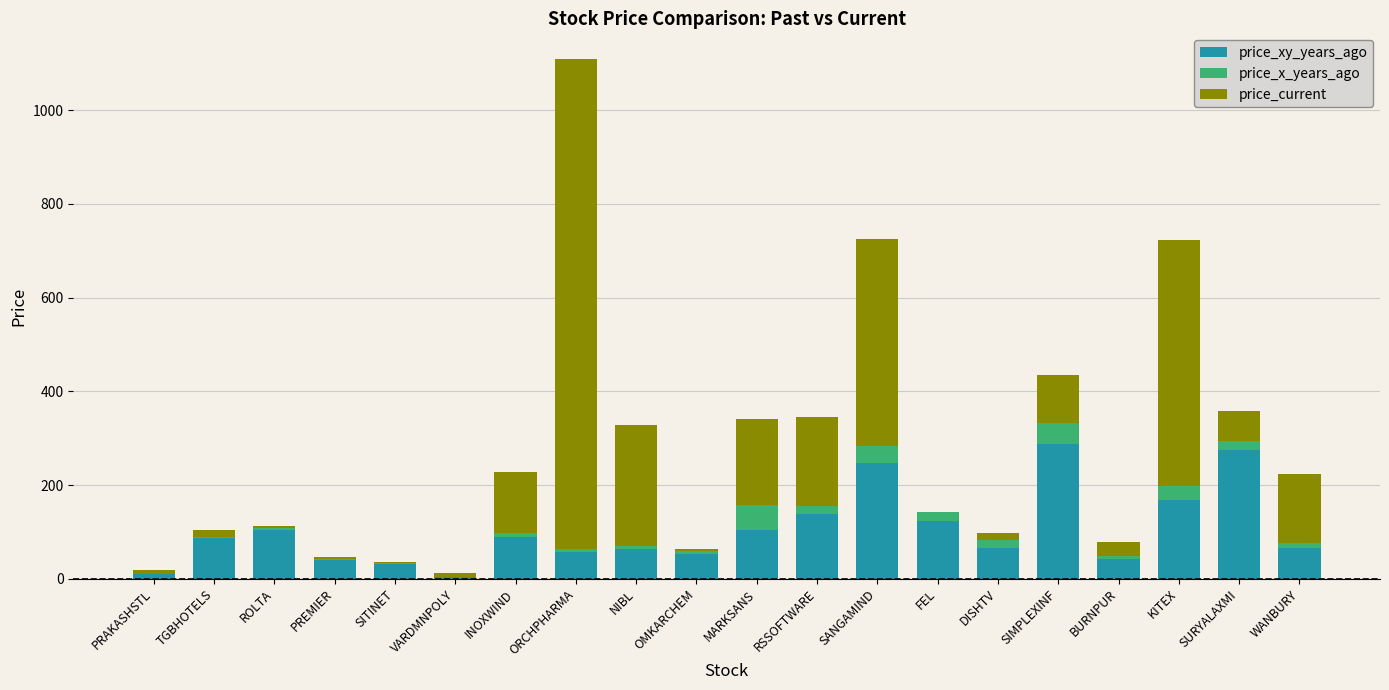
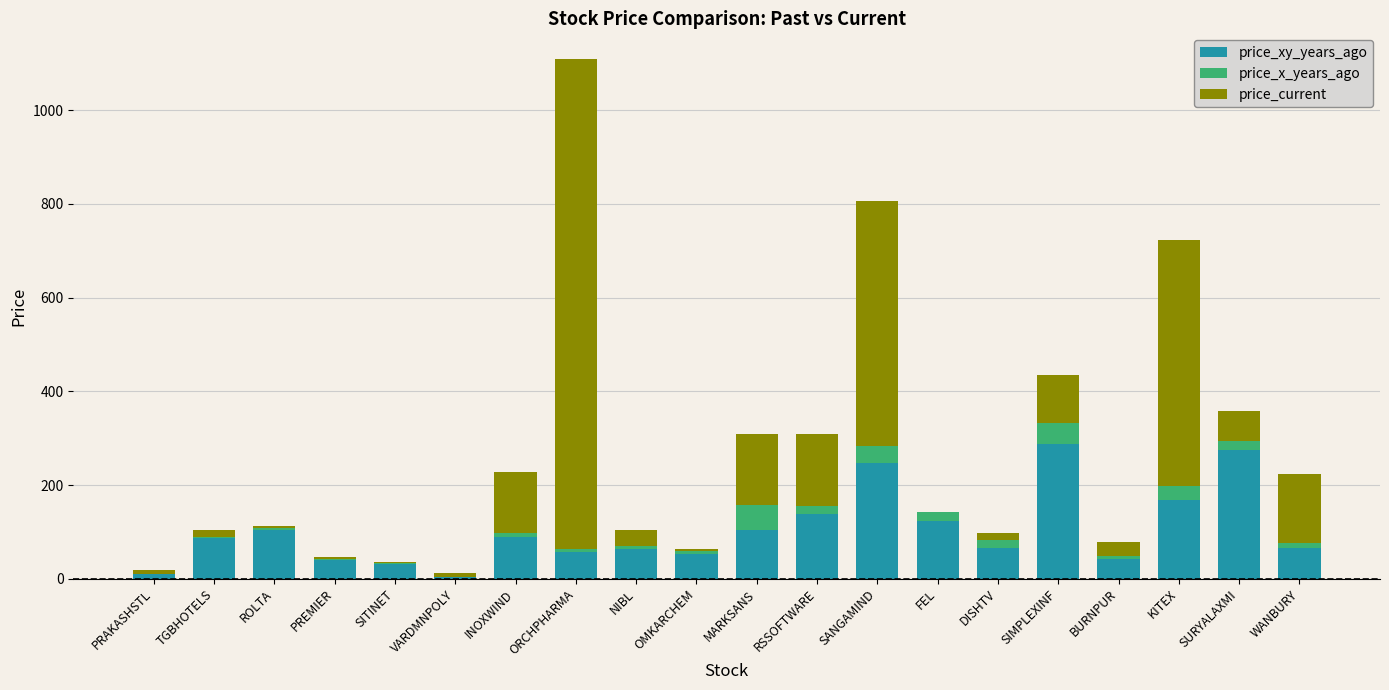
  {
    "price_xy_years_ago": {
      "PRAKASHSTL": 10,
      "TGBHOTELS": 90,
      "ROLTA": 100,
      "PREMIER": 40,
      "SITINET": 30,
      "INOXWIND": 90,
      "ORCHPHARMA": 60,
      "NIBL": 60,
      "OMKARCHEM": 50,
      "MARKSANS": 100,
      "RSSOFTWARE": 140,
      "SANGAMIND": 250,
      "FEL": 120,
      "DISHTV": 70,
      "SIMPLEXINF": 290,
      "BURNPUR": 40,
      "KITEX": 170,
      "SURYALAXMI": 280,
      "WANBURY": 60
    },
    "price_x_years_ago": {
      "INOXWIND": 10,
      "ORCHPHARMA": 10,
      "NIBL": 10,
      "OMKARCHEM": 10,
      "MARKSANS": 50,
      "RSSOFTWARE": 20,
      "SANGAMIND": 40,
      "FEL": 20,
      "DISHTV": 20,
      "SIMPLEXINF": 40,
      "BURNPUR": 10,
      "KITEX": 30,
      "SURYALAXMI": 20,
      "WANBURY": 10
    },
    "price_current": {
      "PRAKASHSTL": 10,
      "TGBHOTELS": 10,
      "VARDMNPOLY": 10,
      "INOXWIND": 130,
      "ORCHPHARMA": 1040,
-     "NIBL": 260,
+     "NIBL": 30,
      "OMKARCHEM": 10,
-     "MARKSANS": 180,
-     "RSSOFTWARE": 190,
-     "SANGAMIND": 440,
+     "MARKSANS": 150,
+     "RSSOFTWARE": 150,
+     "SANGAMIND": 520,
      "DISHTV": 20,
      "SIMPLEXINF": 100,
      "BURNPUR": 30,
      "KITEX": 530,
      "SURYALAXMI": 70,
      "WANBURY": 150
    }
  }
